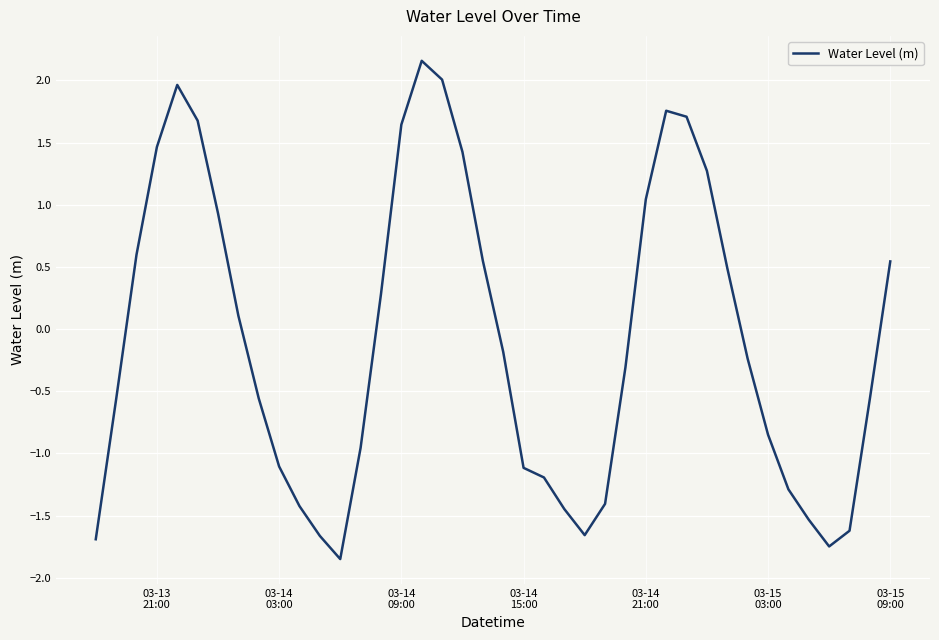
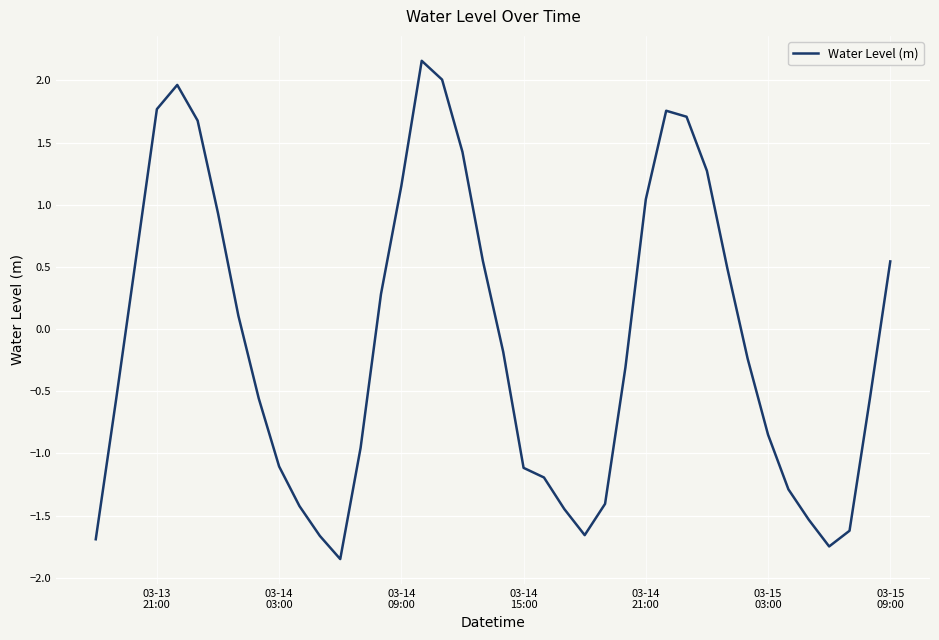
  {
-   "03-13 21:00": 1.46,
+   "03-13 21:00": 1.77,
    "03-14 03:00": -1.11,
-   "03-14 09:00": 1.64,
+   "03-14 09:00": 1.15,
    "03-14 15:00": -1.12,
    "03-14 21:00": 1.04,
    "03-15 03:00": -0.85,
    "03-15 09:00": 0.54
  }
